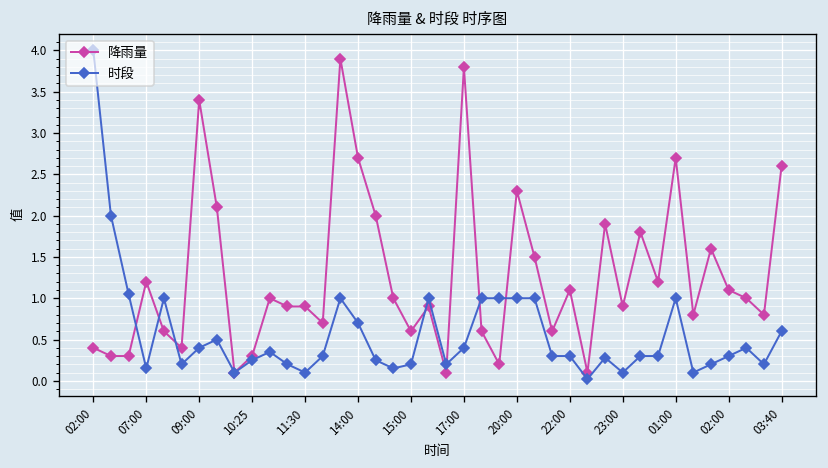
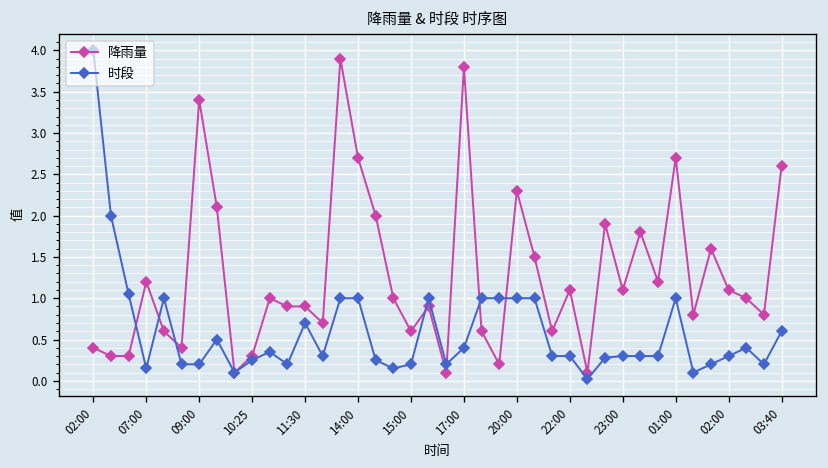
  {
    "降雨量": {
      "07:00": 1.2,
      "09:00": 3.4,
      "10:25": 0.3,
      "11:30": 0.9,
      "14:00": 2.7,
      "15:00": 0.6,
      "17:00": 3.8,
      "20:00": 2.3,
      "22:00": 1.1,
-     "23:00": 0.9,
+     "23:00": 1.1,
      "01:00": 2.7,
      "03:40": 2.6
    },
    "时段": {
      "07:00": 0.2,
-     "09:00": 0.4,
+     "09:00": 0.2,
      "10:25": 0.3,
-     "11:30": 0.1,
-     "14:00": 0.7,
+     "11:30": 0.7,
+     "14:00": 1.0,
      "15:00": 0.2,
      "17:00": 0.4,
      "20:00": 1.0,
      "22:00": 0.3,
-     "23:00": 0.1,
+     "23:00": 0.3,
      "01:00": 1.0,
      "03:40": 0.6
    }
  }
